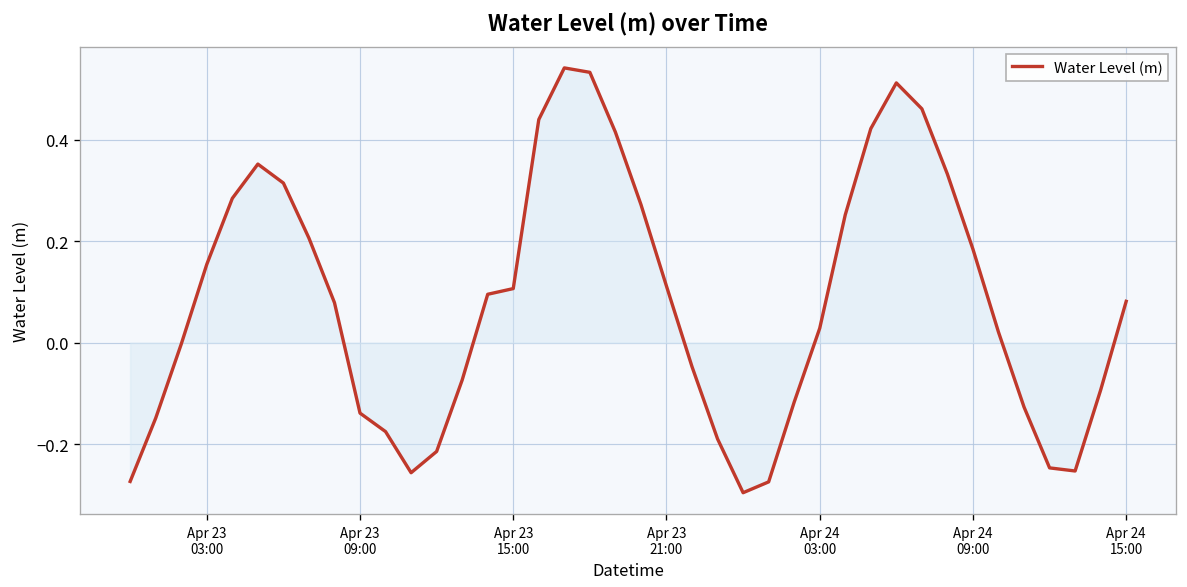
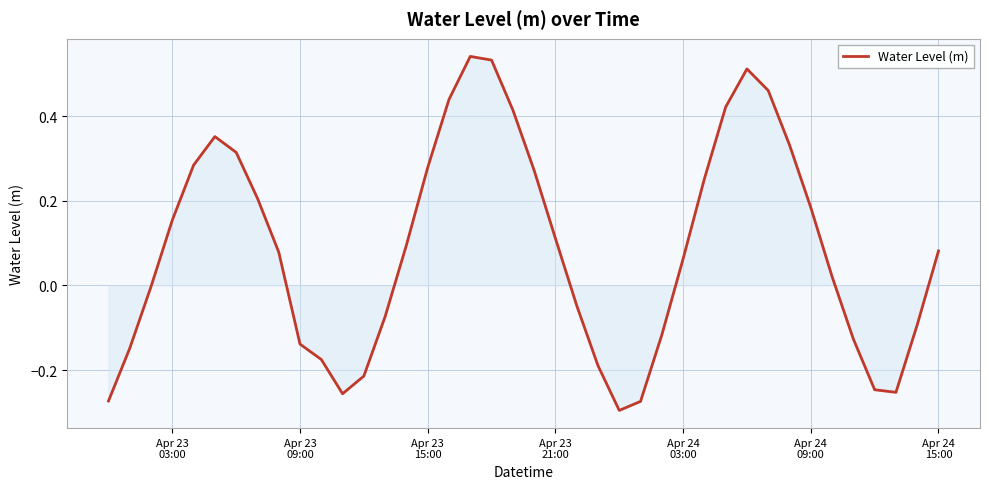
  {
    "Water Level (m)": {
      "Apr 23 09:00": -0.14,
-     "Apr 23 15:00": 0.11,
-     "Apr 24 03:00": 0.03
+     "Apr 23 15:00": 0.28,
+     "Apr 24 03:00": 0.06
    }
  }
